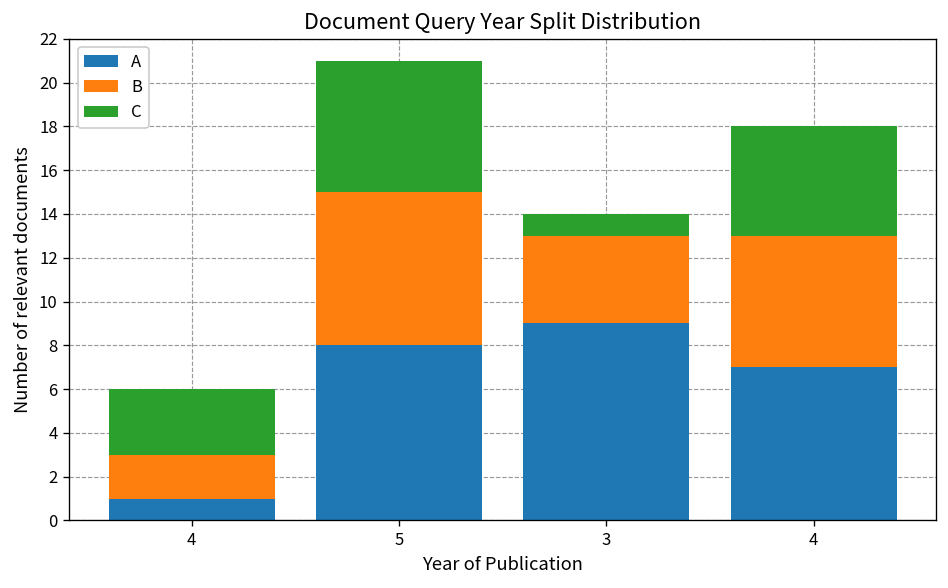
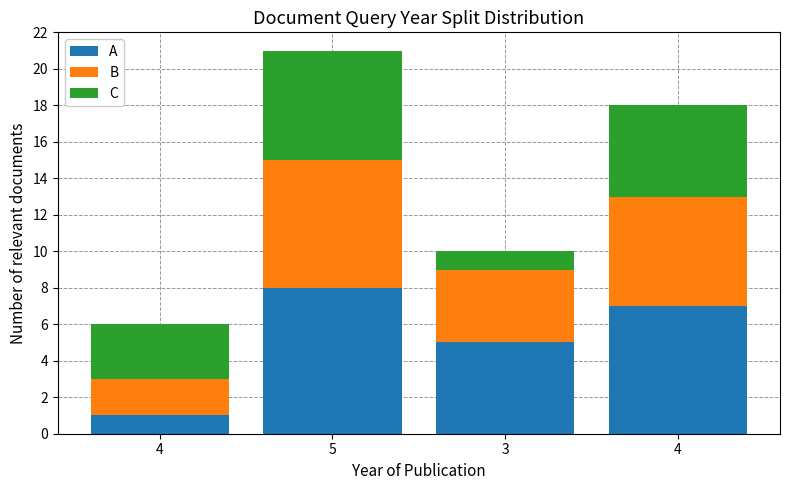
  {
    "A": {
      "5": 8,
-     "3": 9
+     "3": 5
    },
    "B": {
      "5": 7,
      "3": 4
    },
    "C": {
      "5": 6,
      "3": 1
    }
  }
